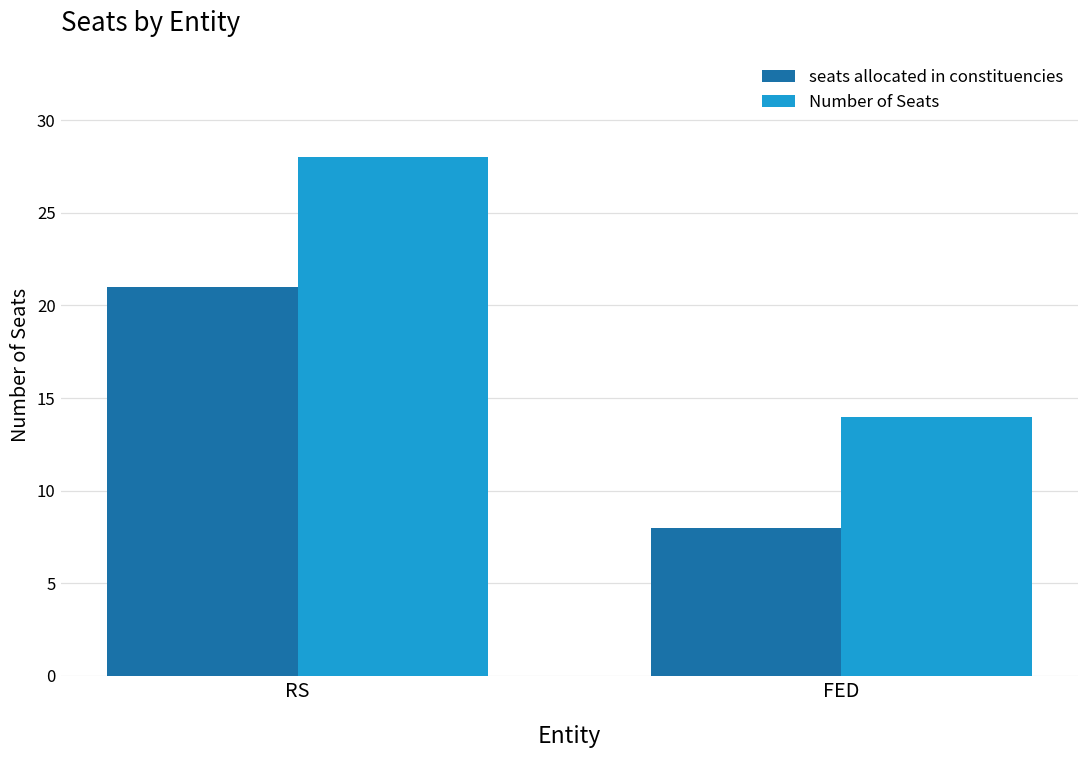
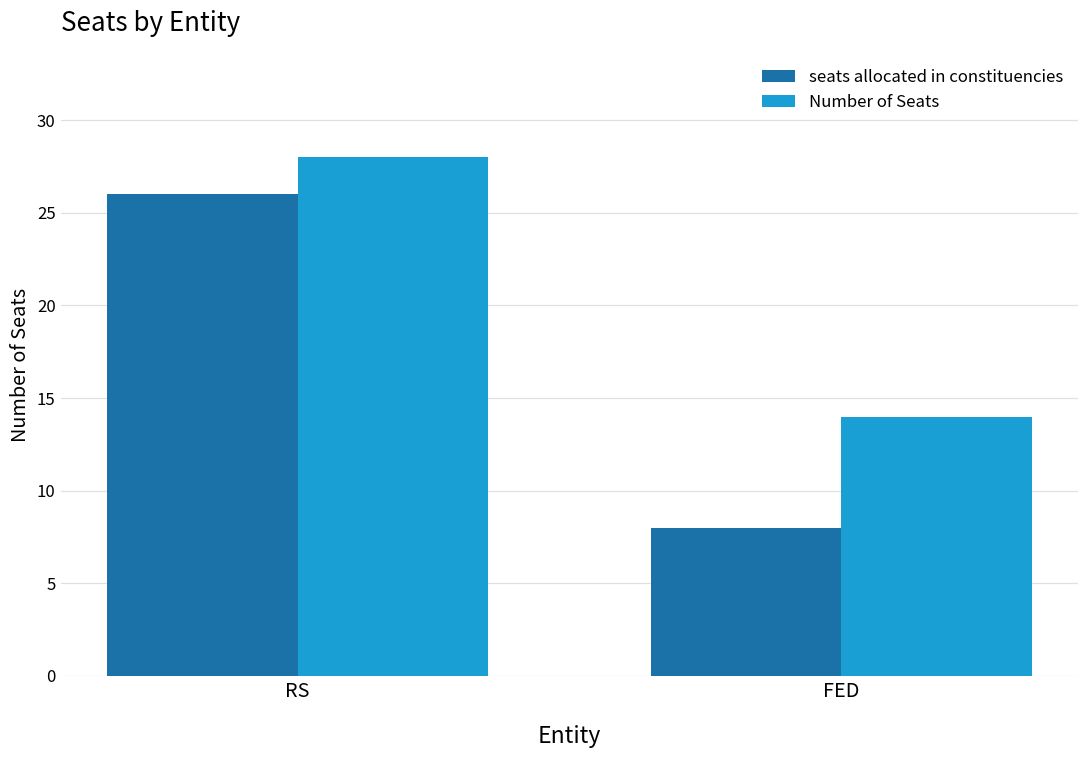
  {
    "seats allocated in constituencies": {
-     "RS": 21,
+     "RS": 26,
      "FED": 8
    },
    "Number of Seats": {
      "RS": 28,
      "FED": 14
    }
  }
